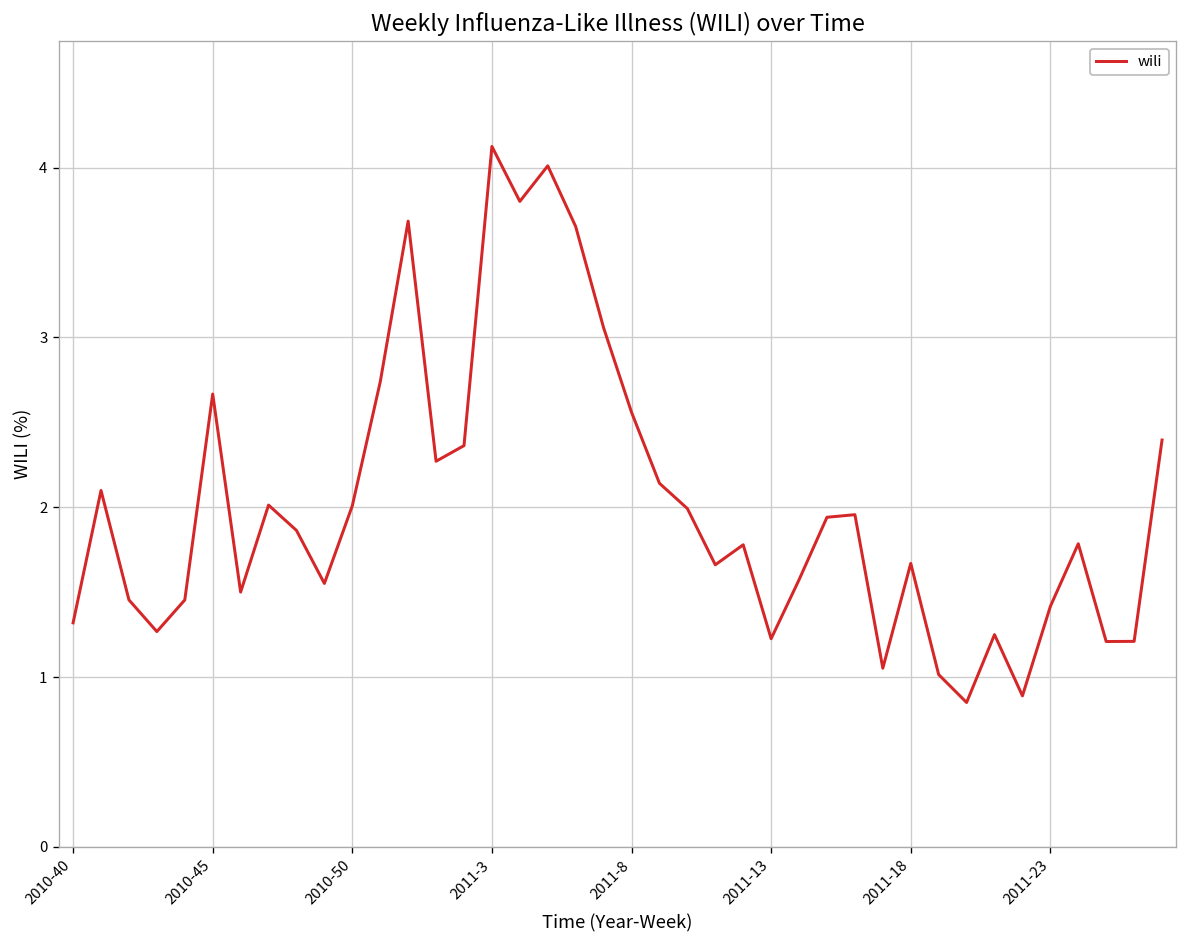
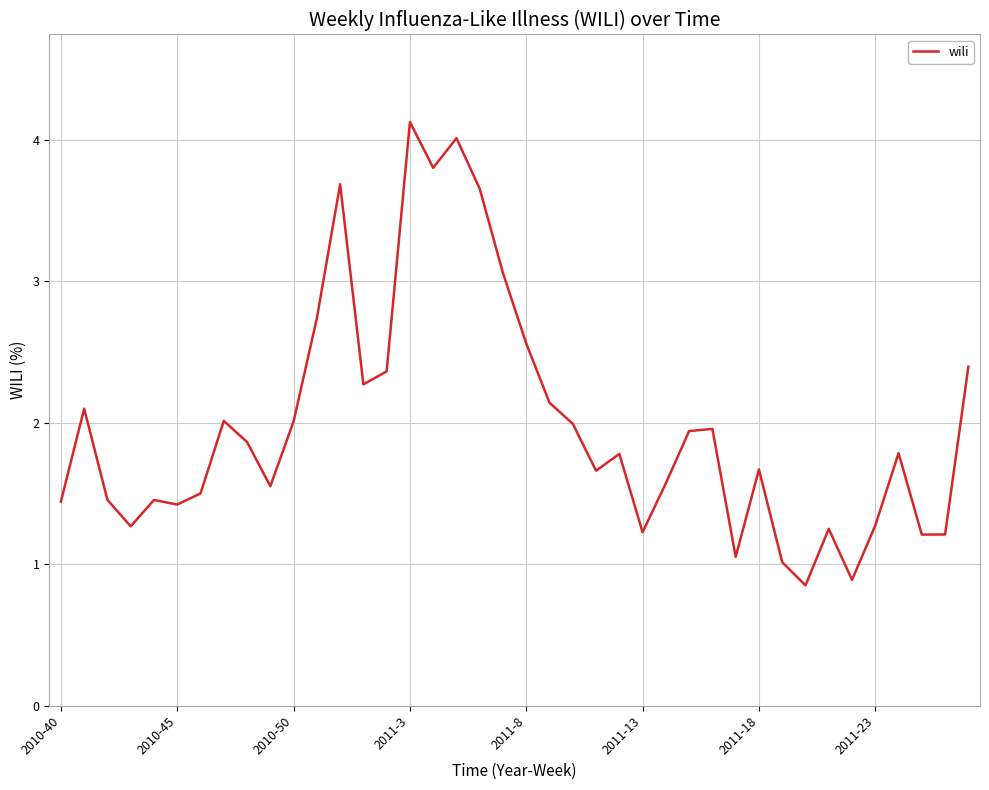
  {
-   "2010-40": 1.32,
-   "2010-45": 2.67,
+   "2010-40": 1.44,
+   "2010-45": 1.42,
    "2010-50": 2.01,
    "2011-3": 4.12,
    "2011-8": 2.56,
    "2011-13": 1.23,
    "2011-18": 1.67,
-   "2011-23": 1.42
+   "2011-23": 1.27
  }
